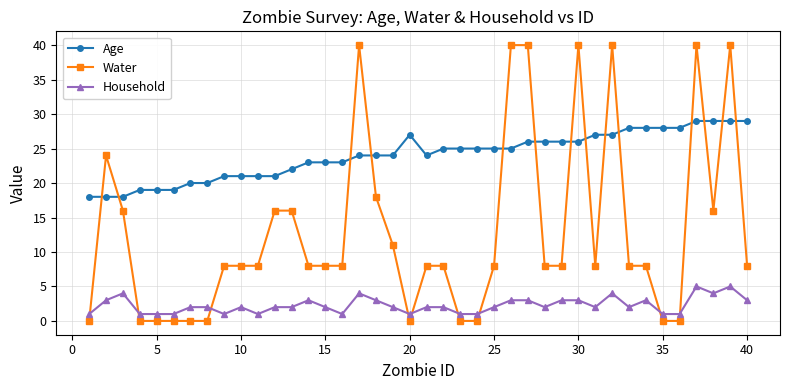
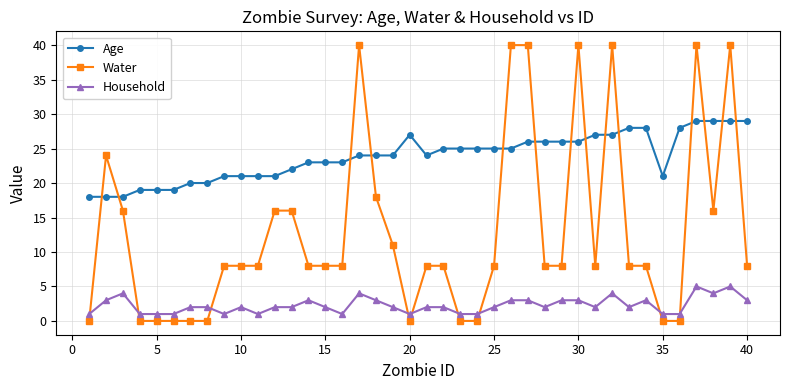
  {
    "Age": {
      "5": 19,
      "10": 21,
      "15": 23,
      "20": 27,
      "25": 25,
      "30": 26,
-     "35": 28,
+     "35": 21,
      "40": 29
    },
    "Water": {
      "5": 0,
      "10": 8,
      "15": 8,
      "20": 0,
      "25": 8,
      "30": 40,
      "35": 0,
      "40": 8
    },
    "Household": {
      "5": 1,
      "10": 2,
      "15": 2,
      "20": 1,
      "25": 2,
      "30": 3,
      "35": 1,
      "40": 3
    }
  }
